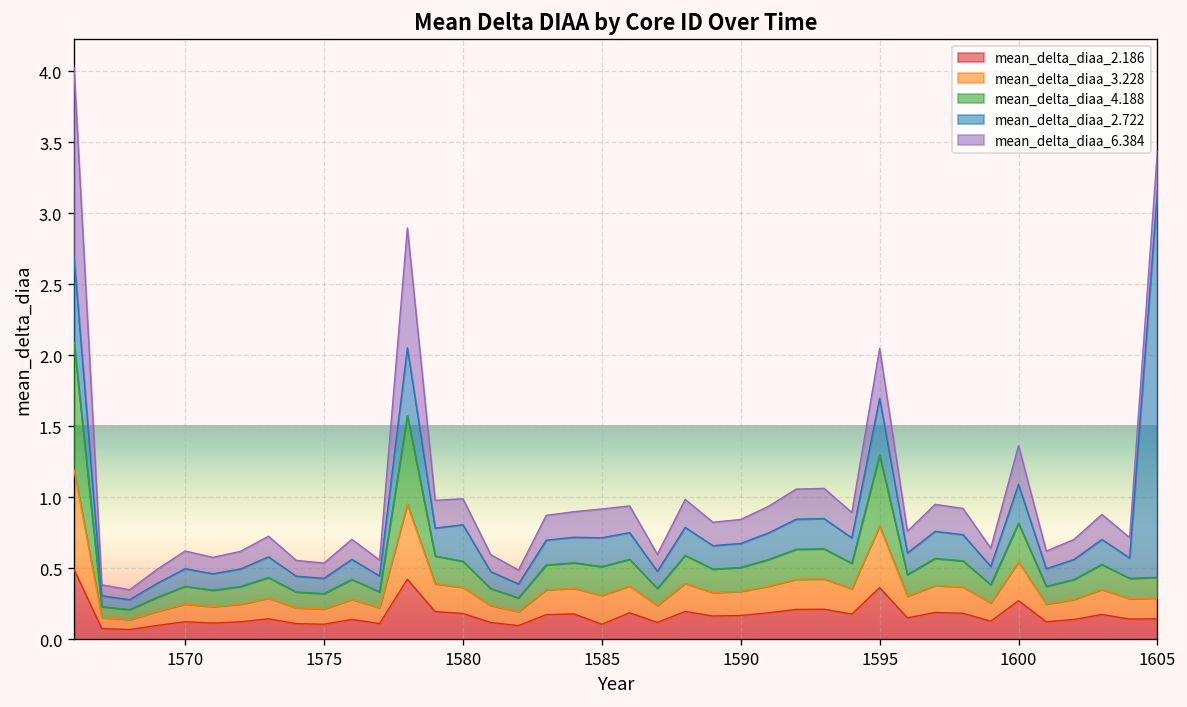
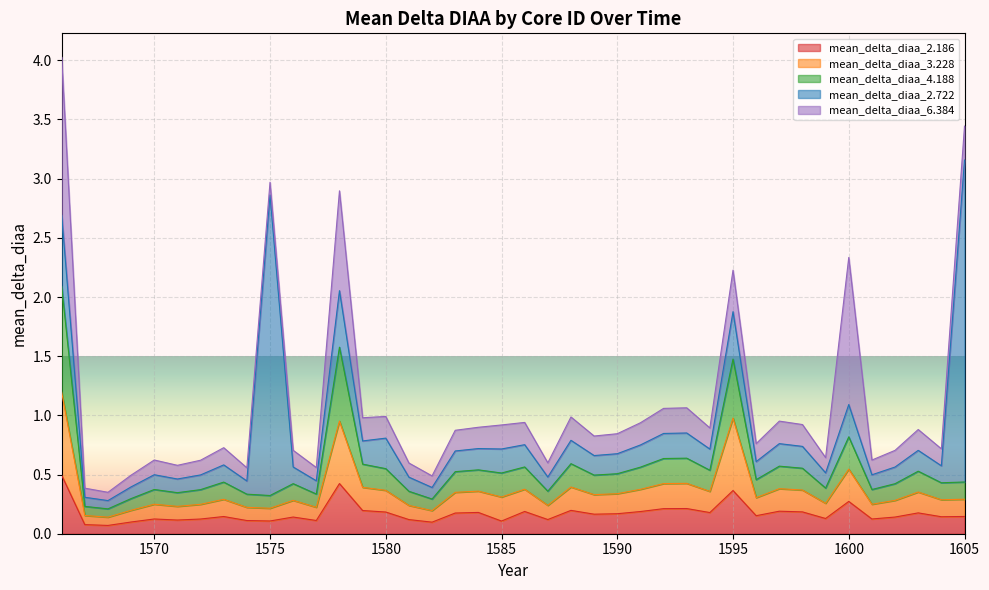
  {
    "mean_delta_diaa_2.186": {
      "1570": 0.12,
      "1575": 0.11,
      "1580": 0.18,
      "1585": 0.11,
      "1590": 0.17,
      "1595": 0.37,
      "1600": 0.27,
      "1605": 0.15
    },
    "mean_delta_diaa_3.228": {
      "1570": 0.12,
      "1575": 0.11,
      "1580": 0.18,
      "1585": 0.20,
      "1590": 0.17,
-     "1595": 0.43,
+     "1595": 0.61,
      "1600": 0.27,
      "1605": 0.15
    },
    "mean_delta_diaa_4.188": {
      "1570": 0.12,
      "1575": 0.11,
      "1580": 0.18,
      "1585": 0.20,
      "1590": 0.17,
      "1595": 0.50,
      "1600": 0.27,
      "1605": 0.15
    },
    "mean_delta_diaa_2.722": {
      "1570": 0.12,
-     "1575": 0.11,
+     "1575": 2.54,
      "1580": 0.26,
      "1585": 0.20,
      "1590": 0.17,
      "1595": 0.40,
      "1600": 0.27,
      "1605": 2.72
    },
    "mean_delta_diaa_6.384": {
      "1570": 0.12,
      "1575": 0.11,
      "1580": 0.18,
      "1585": 0.20,
      "1590": 0.17,
      "1595": 0.35,
-     "1600": 0.27,
+     "1600": 1.24,
      "1605": 0.29
    }
  }
